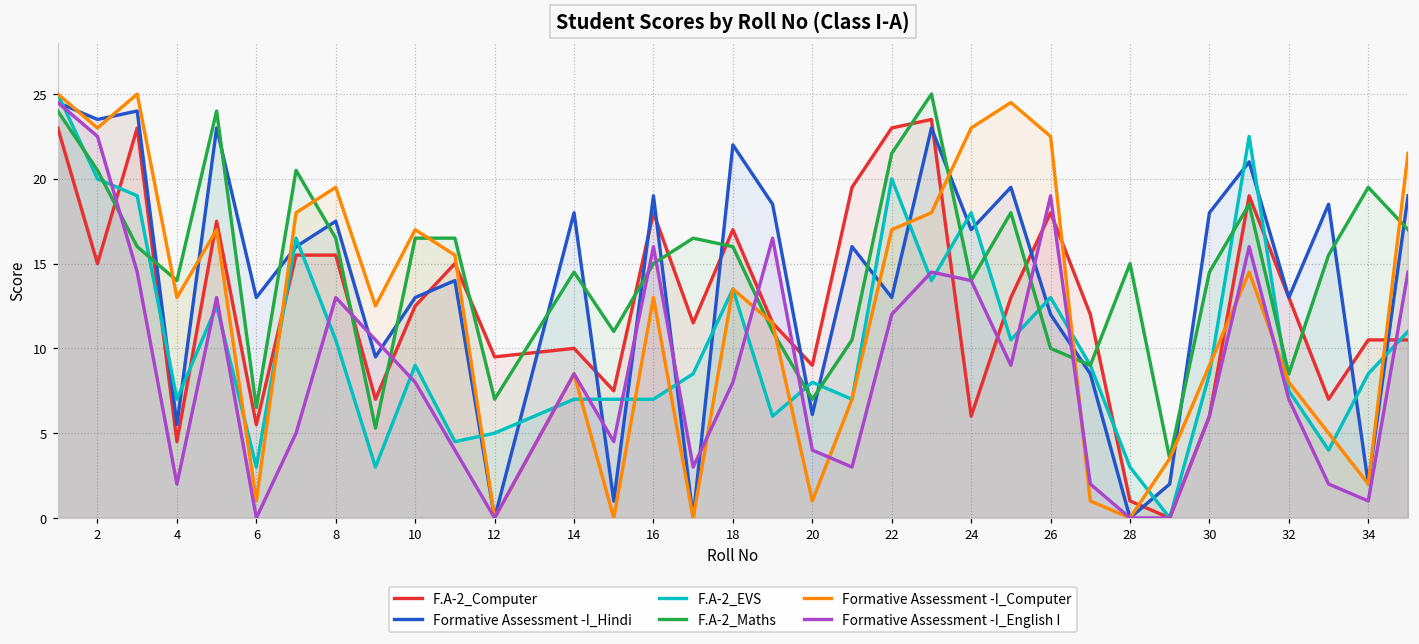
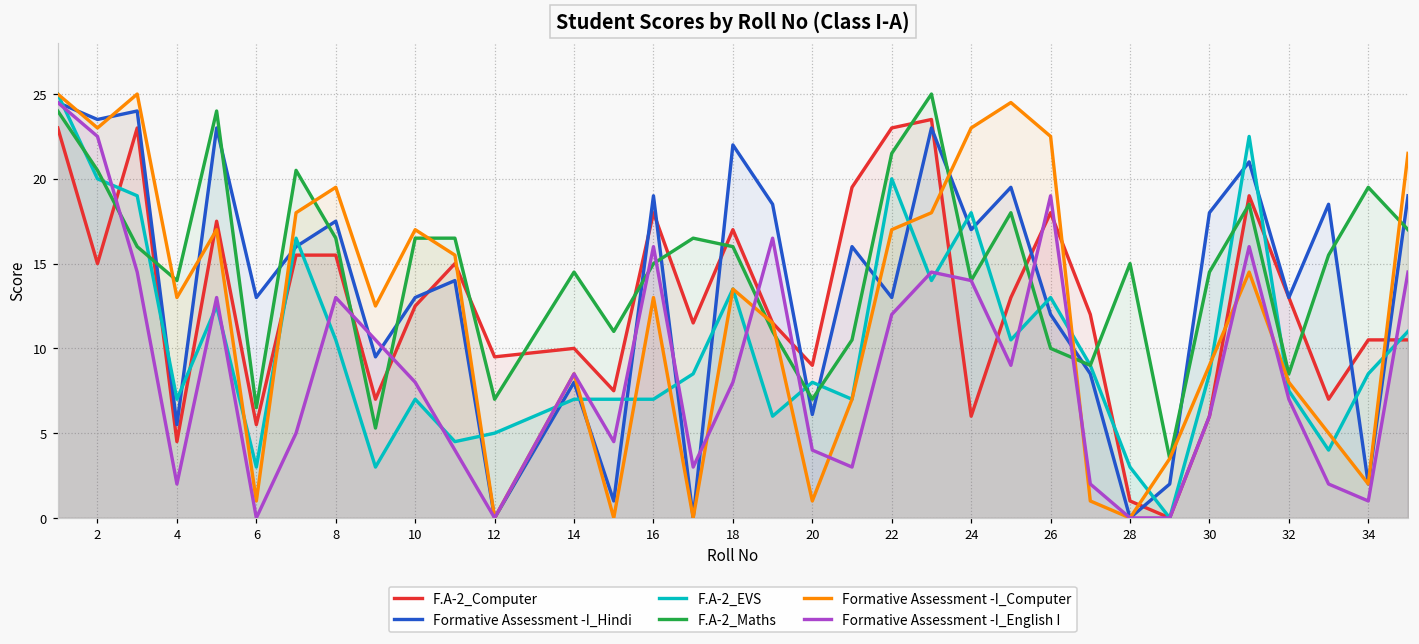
  {
    "F.A-2_Computer": {
      "2": 15,
      "4": 4.5,
      "6": 5.5,
      "8": 15.5,
      "10": 12.5,
      "12": 9.5,
      "14": 10,
      "16": 18,
      "18": 17,
      "20": 9,
      "22": 23,
      "24": 6,
      "26": 18,
      "28": 1,
      "34": 10.5
    },
    "Formative Assessment -I_Hindi": {
      "2": 23.5,
      "4": 5.5,
      "6": 13,
      "8": 17.5,
      "10": 13,
-     "14": 18,
+     "14": 8,
      "16": 19,
      "18": 22,
      "20": 6,
      "22": 13,
      "24": 17,
      "26": 12,
      "30": 18
    },
    "F.A-2_EVS": {
      "2": 20,
      "4": 7,
      "6": 3,
      "8": 10.5,
-     "10": 9,
+     "10": 7,
      "12": 5,
      "14": 7,
      "16": 7,
      "20": 8,
      "22": 20,
      "24": 18,
      "26": 13,
      "28": 3,
      "30": 8.5,
      "32": 7.5,
      "34": 8.5
    },
    "F.A-2_Maths": {
      "2": 20.5,
      "4": 14,
      "6": 6.5,
      "8": 16.5,
      "10": 16.5,
      "12": 7,
      "14": 14.5,
      "16": 15,
      "18": 16,
      "20": 7,
      "22": 21.5,
      "26": 10,
      "28": 15,
      "30": 14.5,
      "32": 8.5,
      "34": 19.5
    },
    "Formative Assessment -I_Computer": {
      "2": 23,
      "4": 13,
      "6": 1,
      "8": 19.5,
      "10": 17,
      "16": 13,
      "20": 1,
      "22": 17,
      "24": 23,
      "26": 22.5,
      "30": 9,
      "32": 8
    },
    "Formative Assessment -I_English I": {
      "2": 22.5,
      "4": 2,
      "6": 0,
      "8": 13,
      "10": 8,
      "16": 16,
      "18": 8,
      "20": 4,
      "22": 12,
      "26": 19,
      "32": 7,
      "34": 1
    }
  }
